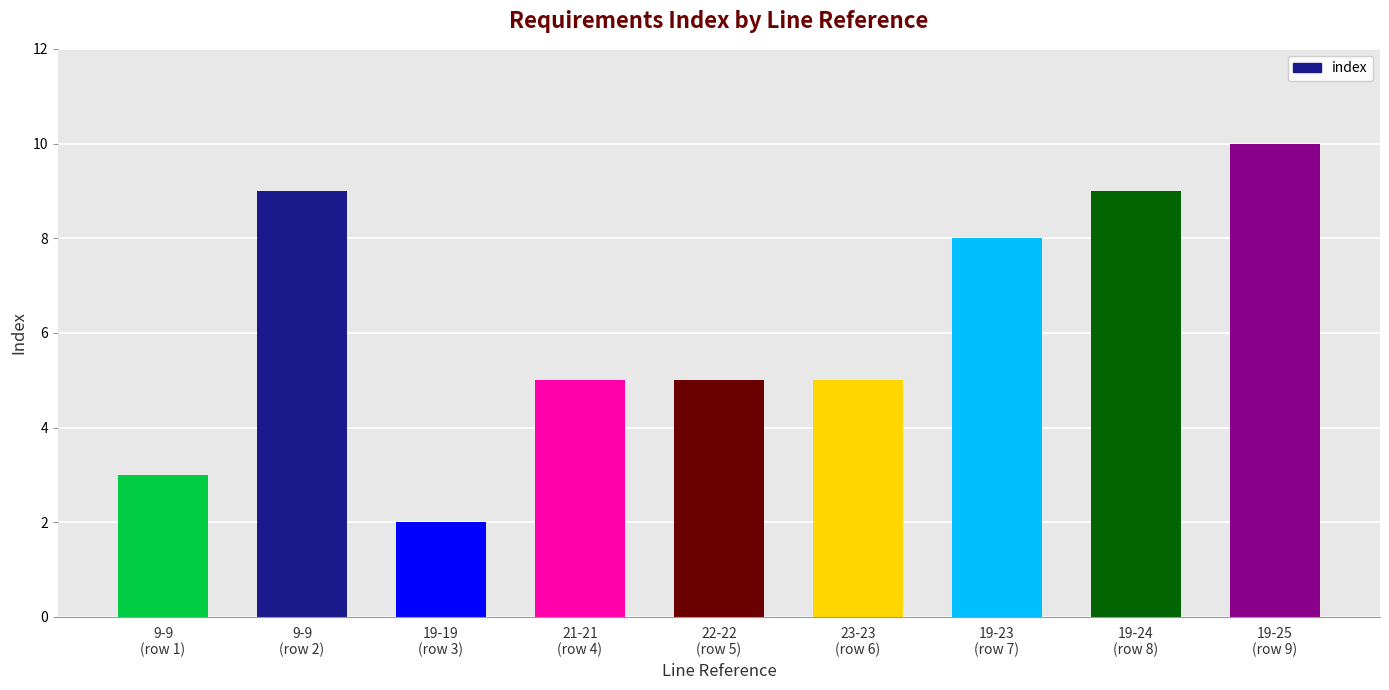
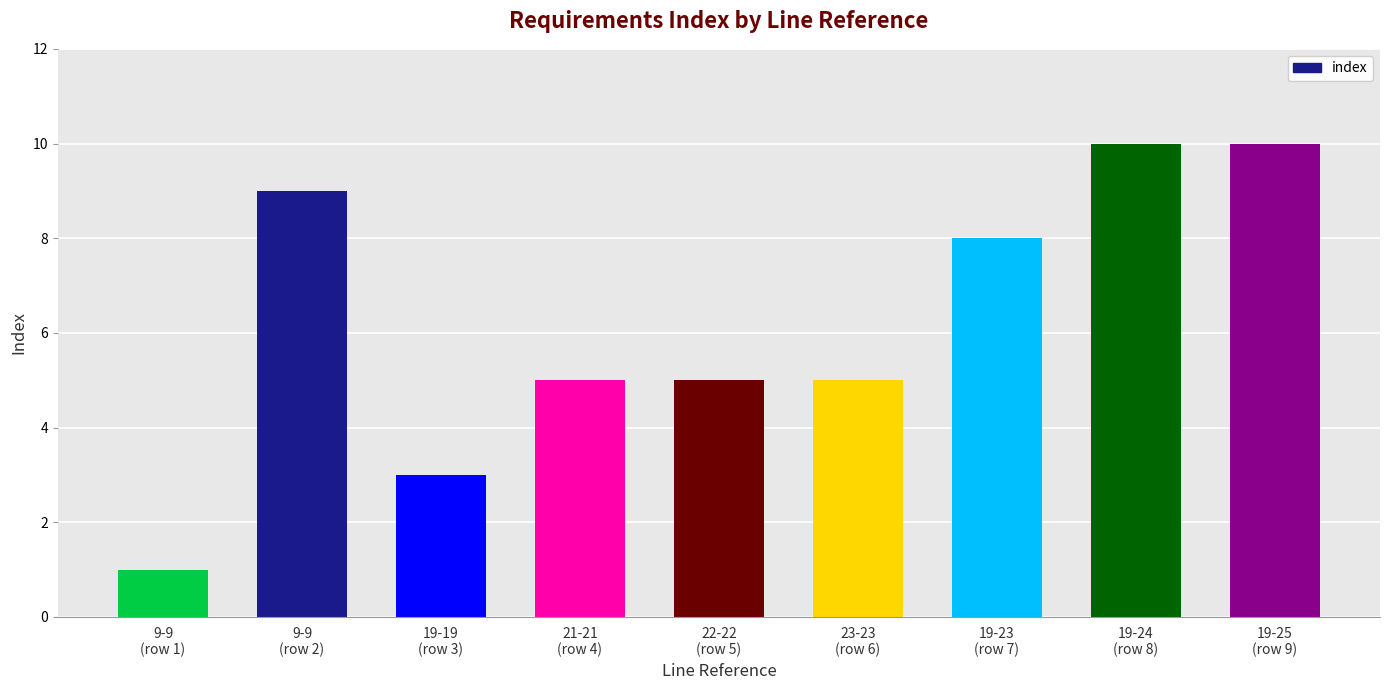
  {
-   "9-9 (row 1)": 3,
+   "9-9 (row 1)": 1,
    "9-9 (row 2)": 9,
-   "19-19 (row 3)": 2,
+   "19-19 (row 3)": 3,
    "21-21 (row 4)": 5,
    "22-22 (row 5)": 5,
    "23-23 (row 6)": 5,
    "19-23 (row 7)": 8,
-   "19-24 (row 8)": 9,
+   "19-24 (row 8)": 10,
    "19-25 (row 9)": 10
  }
